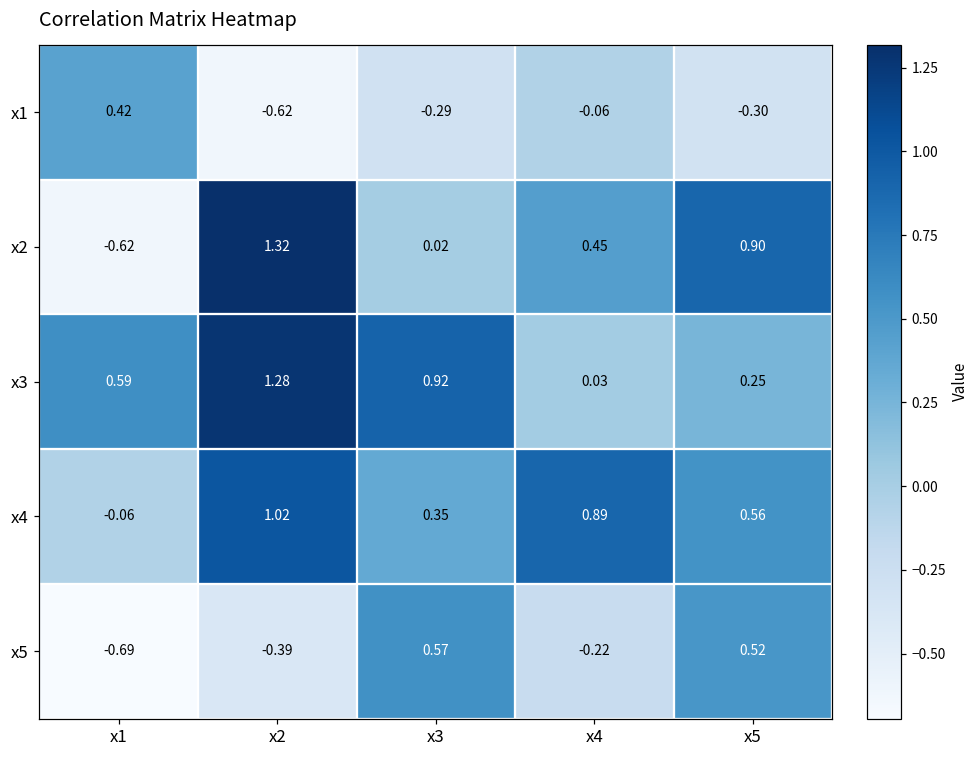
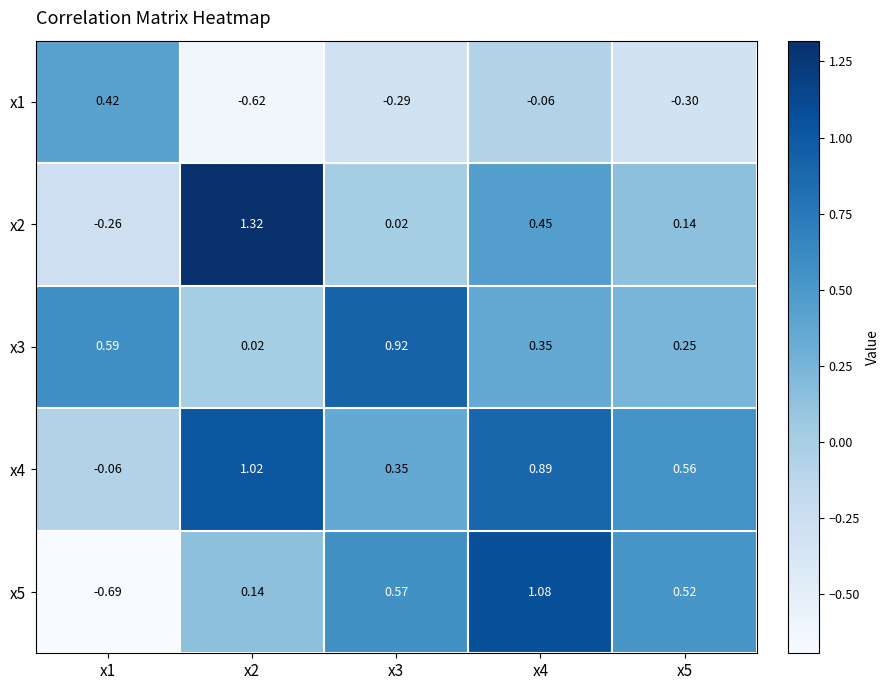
  {
    "x1": {
      "x1": 0.42,
      "x2": -0.62,
      "x3": -0.29,
      "x4": -0.06,
      "x5": -0.30
    },
    "x2": {
-     "x1": -0.62,
+     "x1": -0.26,
      "x2": 1.32,
      "x3": 0.02,
      "x4": 0.45,
-     "x5": 0.90
+     "x5": 0.14
    },
    "x3": {
      "x1": 0.59,
-     "x2": 1.28,
+     "x2": 0.02,
      "x3": 0.92,
-     "x4": 0.03,
+     "x4": 0.35,
      "x5": 0.25
    },
    "x4": {
      "x1": -0.06,
      "x2": 1.02,
      "x3": 0.35,
      "x4": 0.89,
      "x5": 0.56
    },
    "x5": {
      "x1": -0.69,
-     "x2": -0.39,
+     "x2": 0.14,
      "x3": 0.57,
-     "x4": -0.22,
+     "x4": 1.08,
      "x5": 0.52
    }
  }
